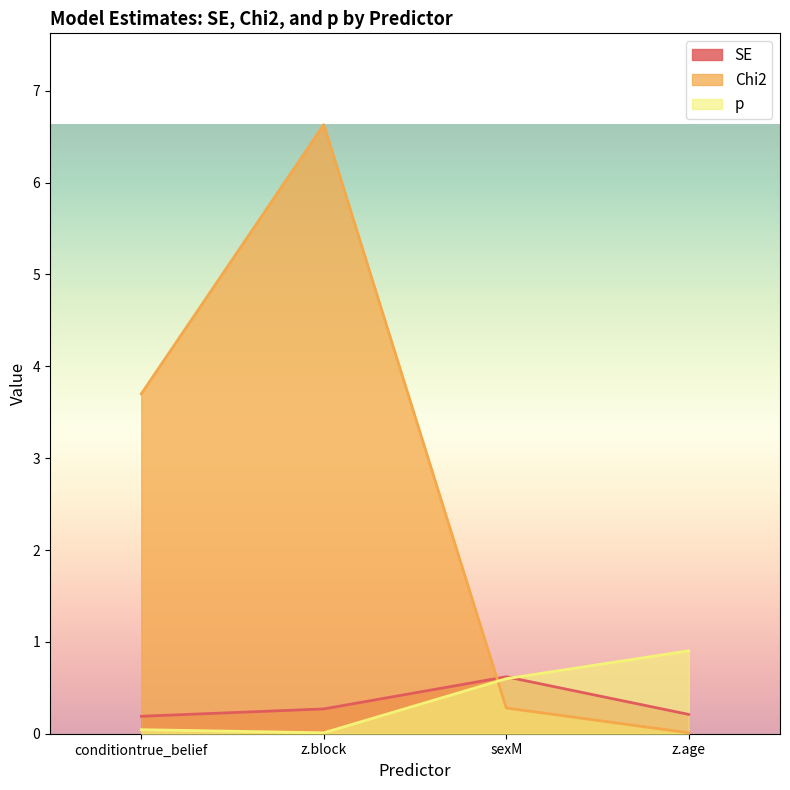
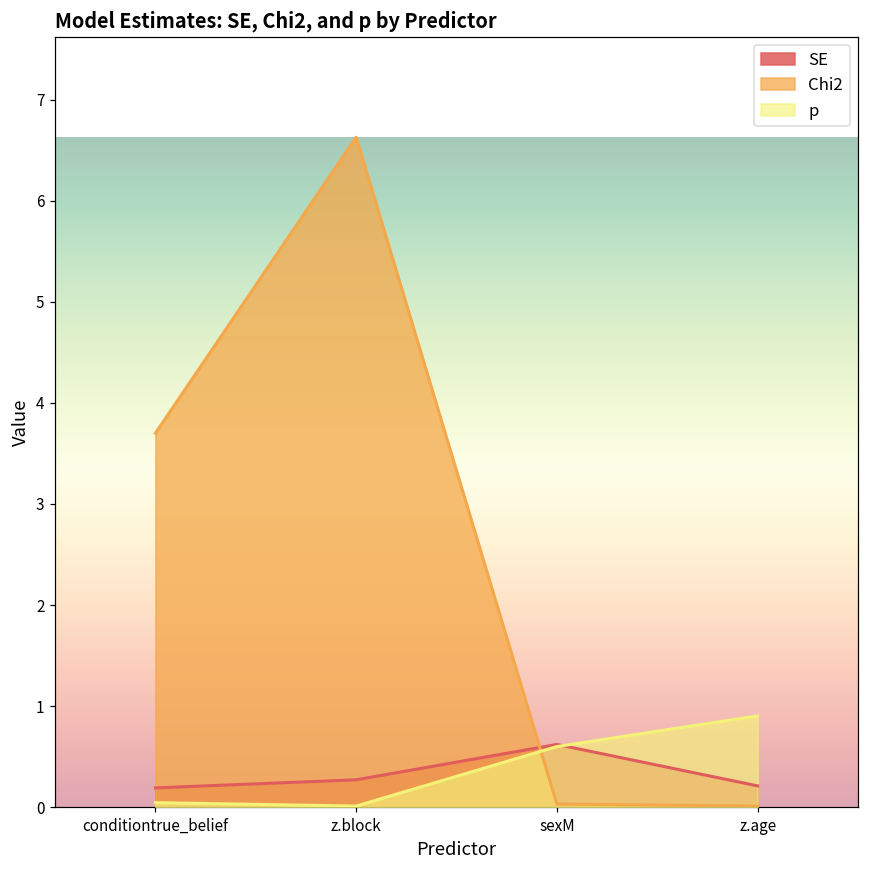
  {
    "SE": {
      "conditiontrue_belief": 0.2,
      "z.block": 0.3,
      "z.age": 0.2
    },
    "Chi2": {
      "conditiontrue_belief": 3.7,
      "z.block": 6.6,
-     "sexM": 0.3,
+     "sexM": 0.0,
      "z.age": 0.0
    },
    "p": {
      "conditiontrue_belief": 0.0,
      "z.block": 0.0,
      "z.age": 0.9
    }
  }
